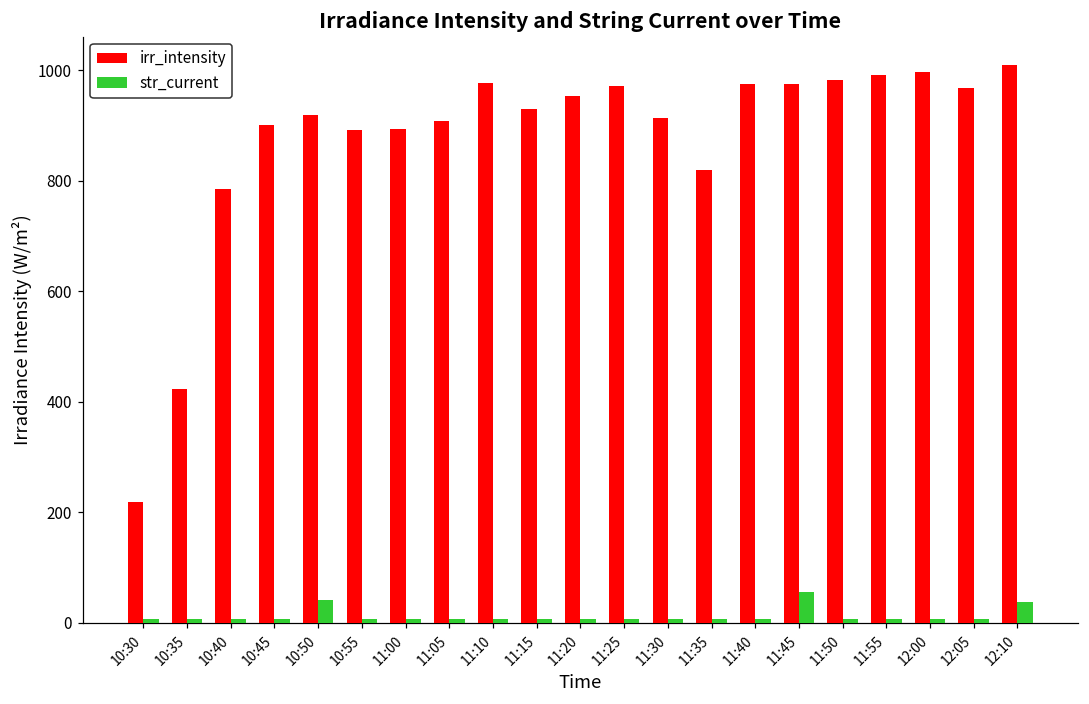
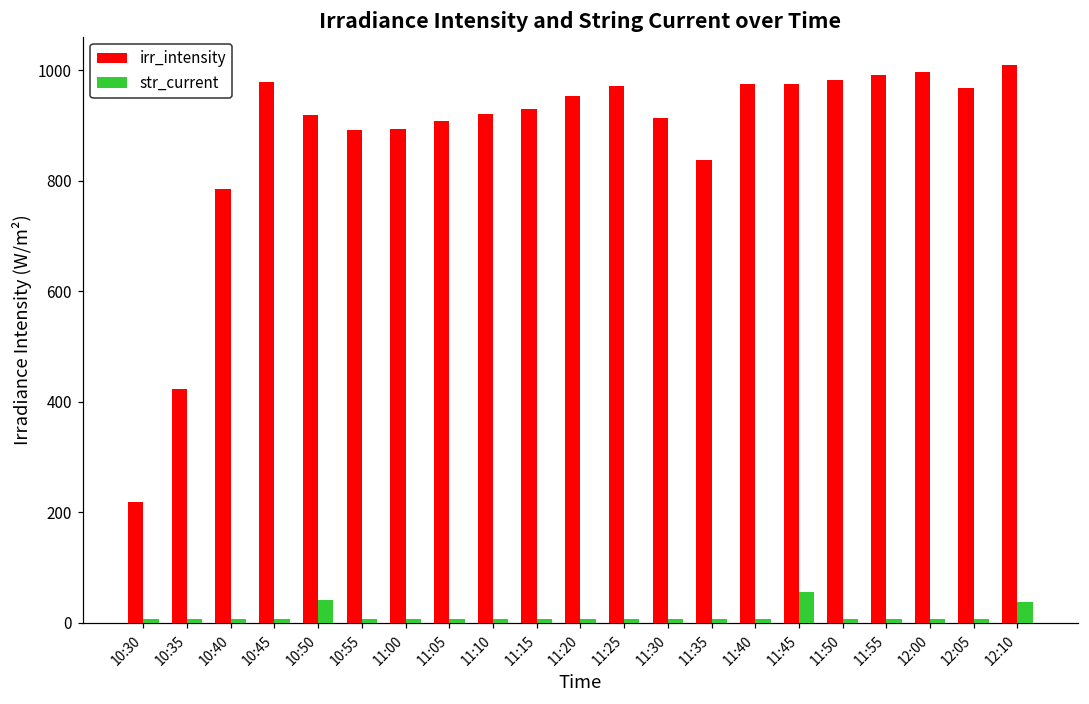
  {
    "irr_intensity": {
      "10:30": 220,
      "10:35": 420,
      "10:40": 790,
-     "10:45": 900,
+     "10:45": 980,
      "10:50": 920,
      "10:55": 890,
      "11:00": 890,
      "11:05": 910,
-     "11:10": 980,
+     "11:10": 920,
      "11:15": 930,
      "11:20": 950,
      "11:25": 970,
      "11:30": 910,
-     "11:35": 820,
+     "11:35": 840,
      "11:40": 980,
      "11:45": 980,
      "11:50": 980,
      "11:55": 990,
      "12:00": 1000,
      "12:05": 970,
      "12:10": 1010
    },
    "str_current": {
      "10:30": 10,
      "10:35": 10,
      "10:40": 10,
      "10:45": 10,
      "10:50": 40,
      "10:55": 10,
      "11:00": 10,
      "11:05": 10,
      "11:10": 10,
      "11:15": 10,
      "11:20": 10,
      "11:25": 10,
      "11:30": 10,
      "11:35": 10,
      "11:40": 10,
      "11:45": 60,
      "11:50": 10,
      "11:55": 10,
      "12:00": 10,
      "12:05": 10,
      "12:10": 40
    }
  }
